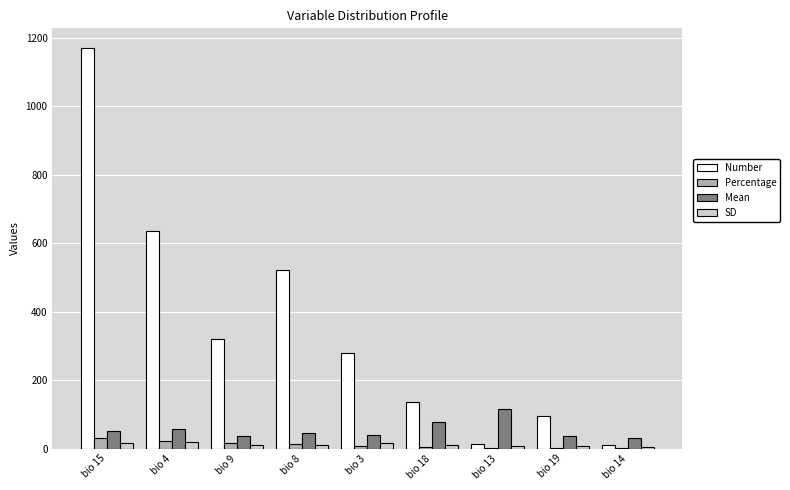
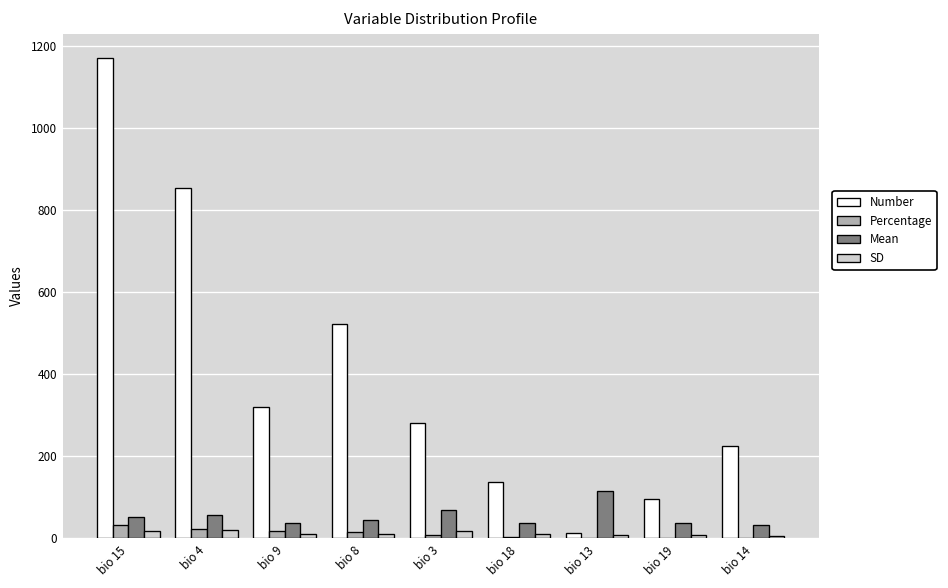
  {
    "Number": {
      "bio 15": 1170,
-     "bio 4": 640,
+     "bio 4": 850,
      "bio 9": 320,
      "bio 8": 520,
      "bio 3": 280,
      "bio 18": 140,
      "bio 13": 10,
      "bio 19": 100,
-     "bio 14": 10
+     "bio 14": 230
    },
    "Mean": {
      "bio 15": 50,
      "bio 4": 60,
      "bio 9": 40,
      "bio 8": 40,
-     "bio 3": 40,
-     "bio 18": 80,
+     "bio 3": 70,
+     "bio 18": 40,
      "bio 13": 120,
      "bio 19": 40,
      "bio 14": 30
    }
  }
